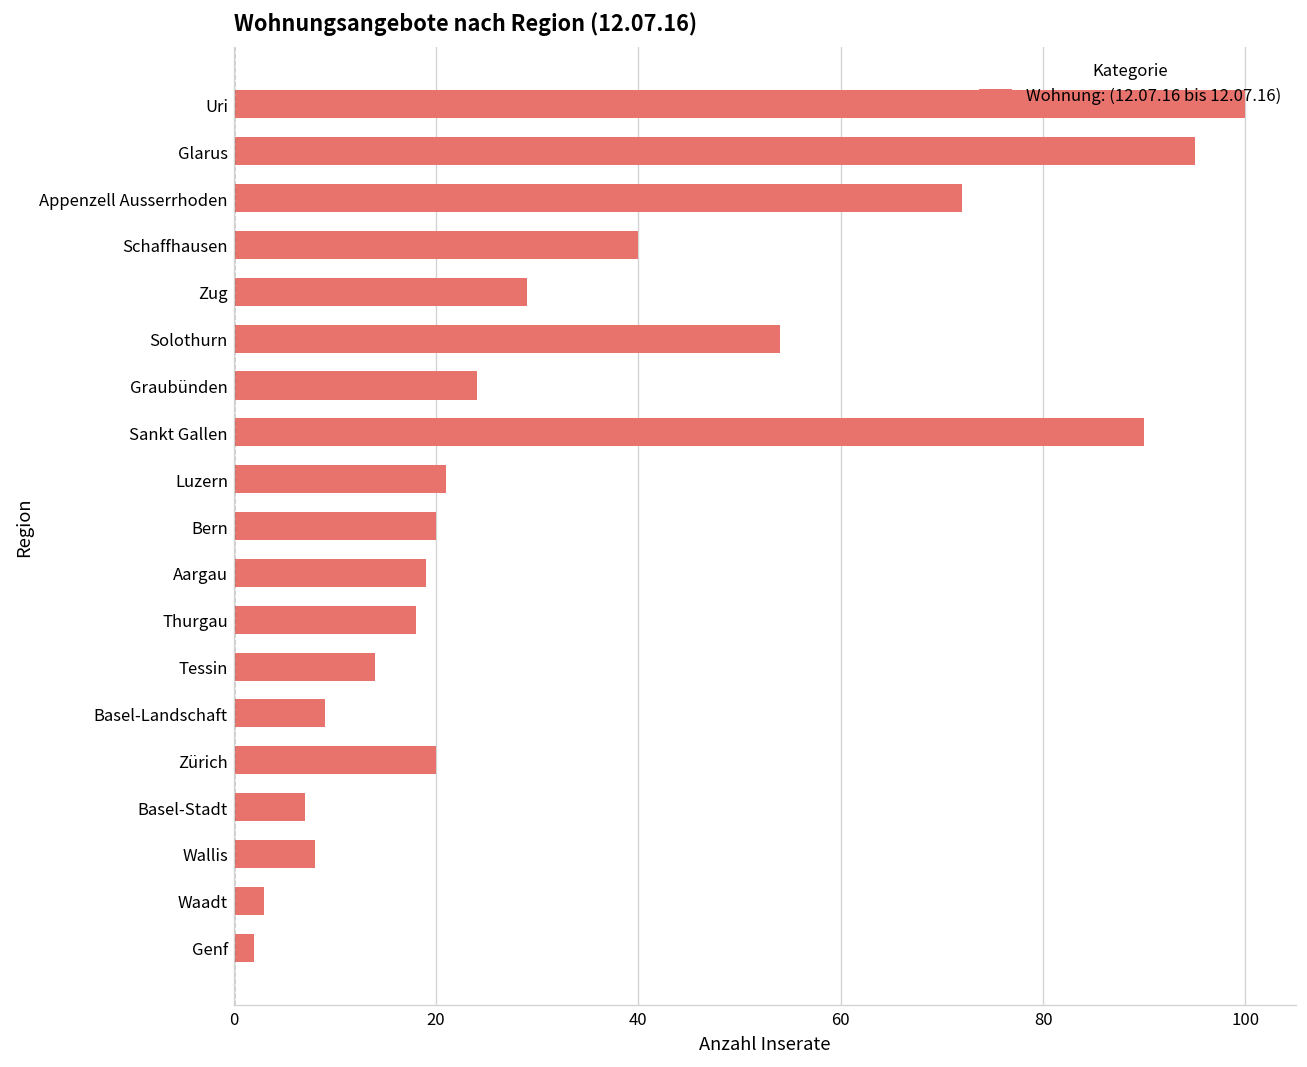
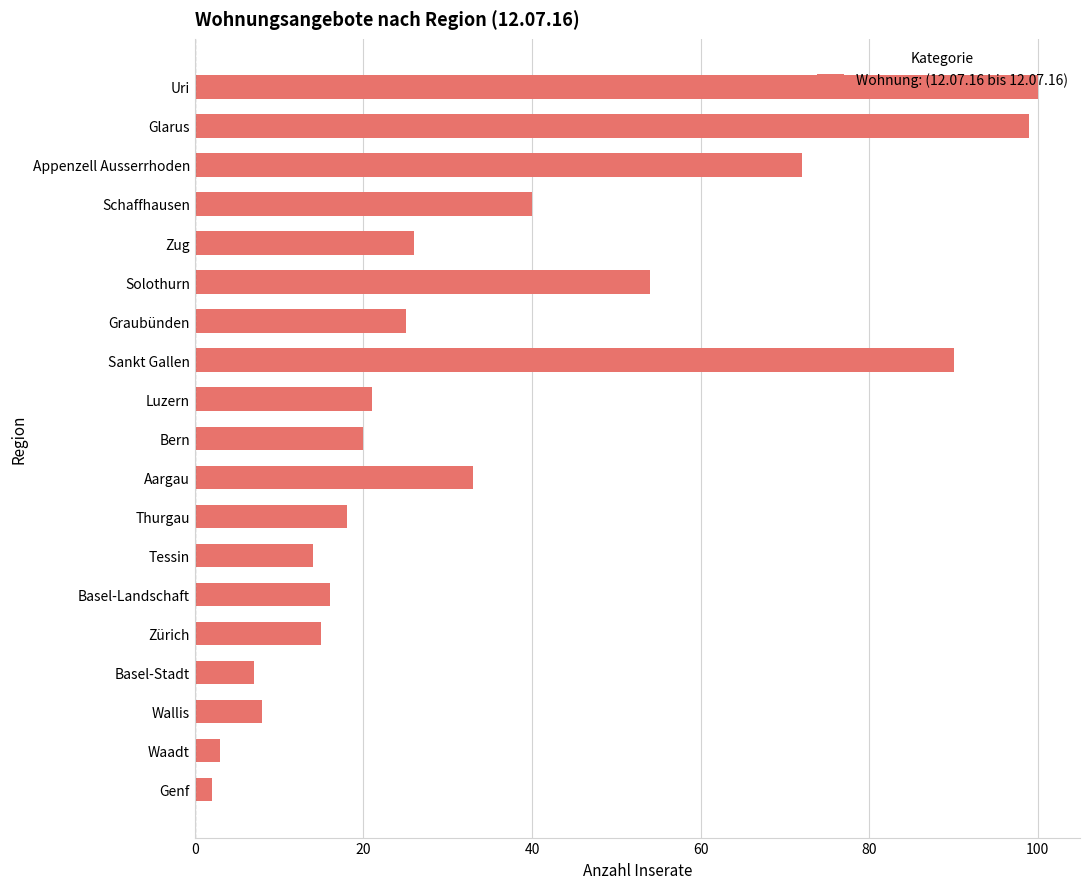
  {
    "Uri": 100,
-   "Glarus": 95,
+   "Glarus": 99,
    "Appenzell Ausserrhoden": 72,
    "Schaffhausen": 40,
-   "Zug": 29,
+   "Zug": 26,
    "Solothurn": 54,
-   "Graubünden": 24,
+   "Graubünden": 25,
    "Sankt Gallen": 90,
    "Luzern": 21,
    "Bern": 20,
-   "Aargau": 19,
+   "Aargau": 33,
    "Thurgau": 18,
    "Tessin": 14,
-   "Basel-Landschaft": 9,
-   "Zürich": 20,
+   "Basel-Landschaft": 16,
+   "Zürich": 15,
    "Basel-Stadt": 7,
    "Wallis": 8,
    "Waadt": 3,
    "Genf": 2
  }
